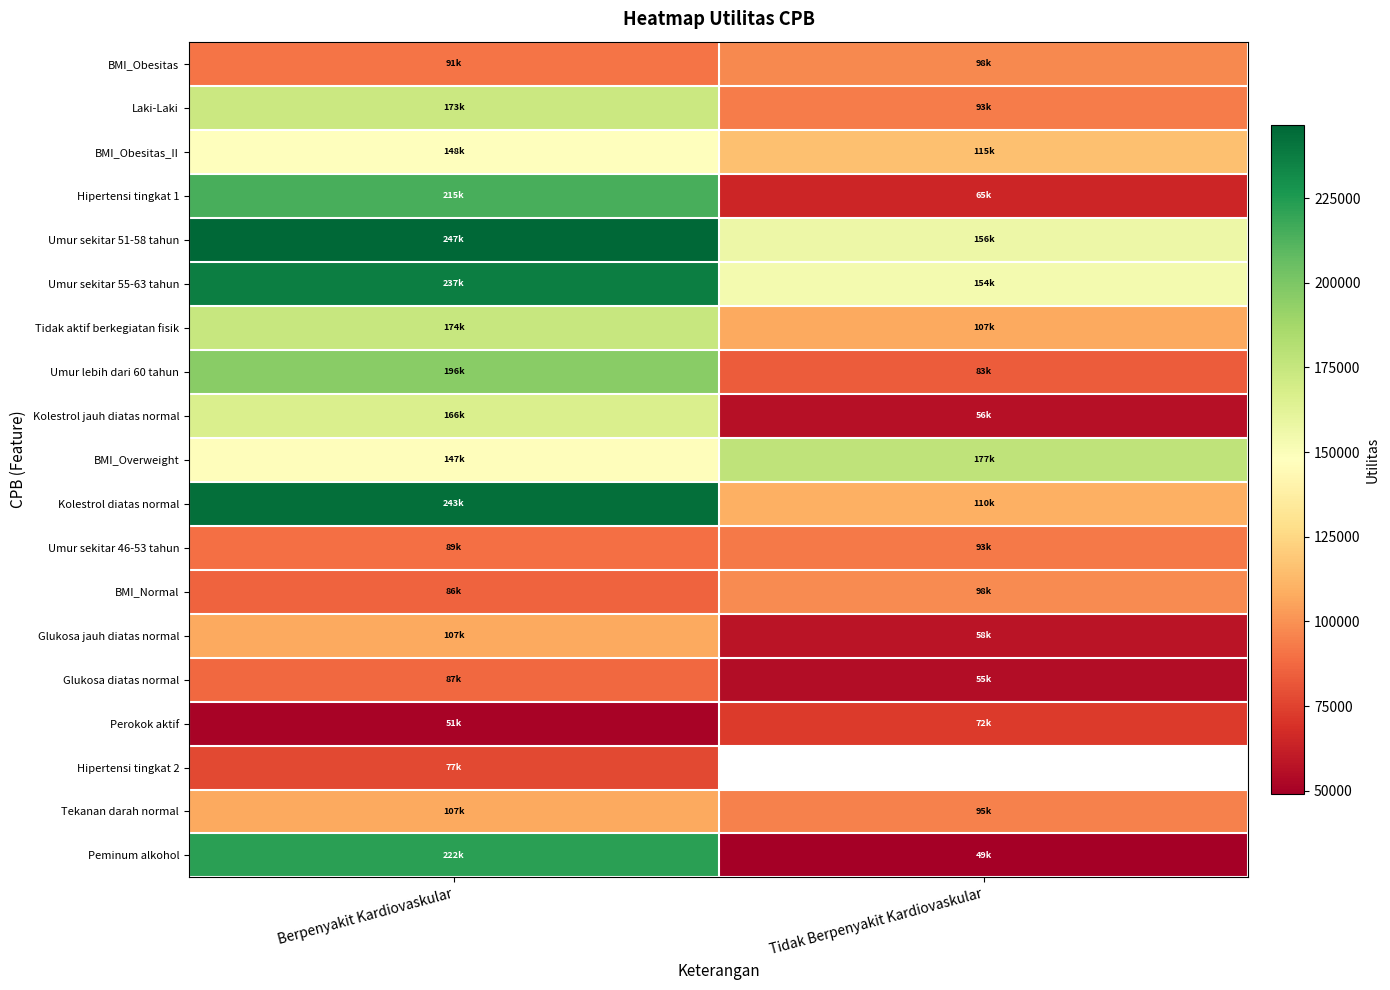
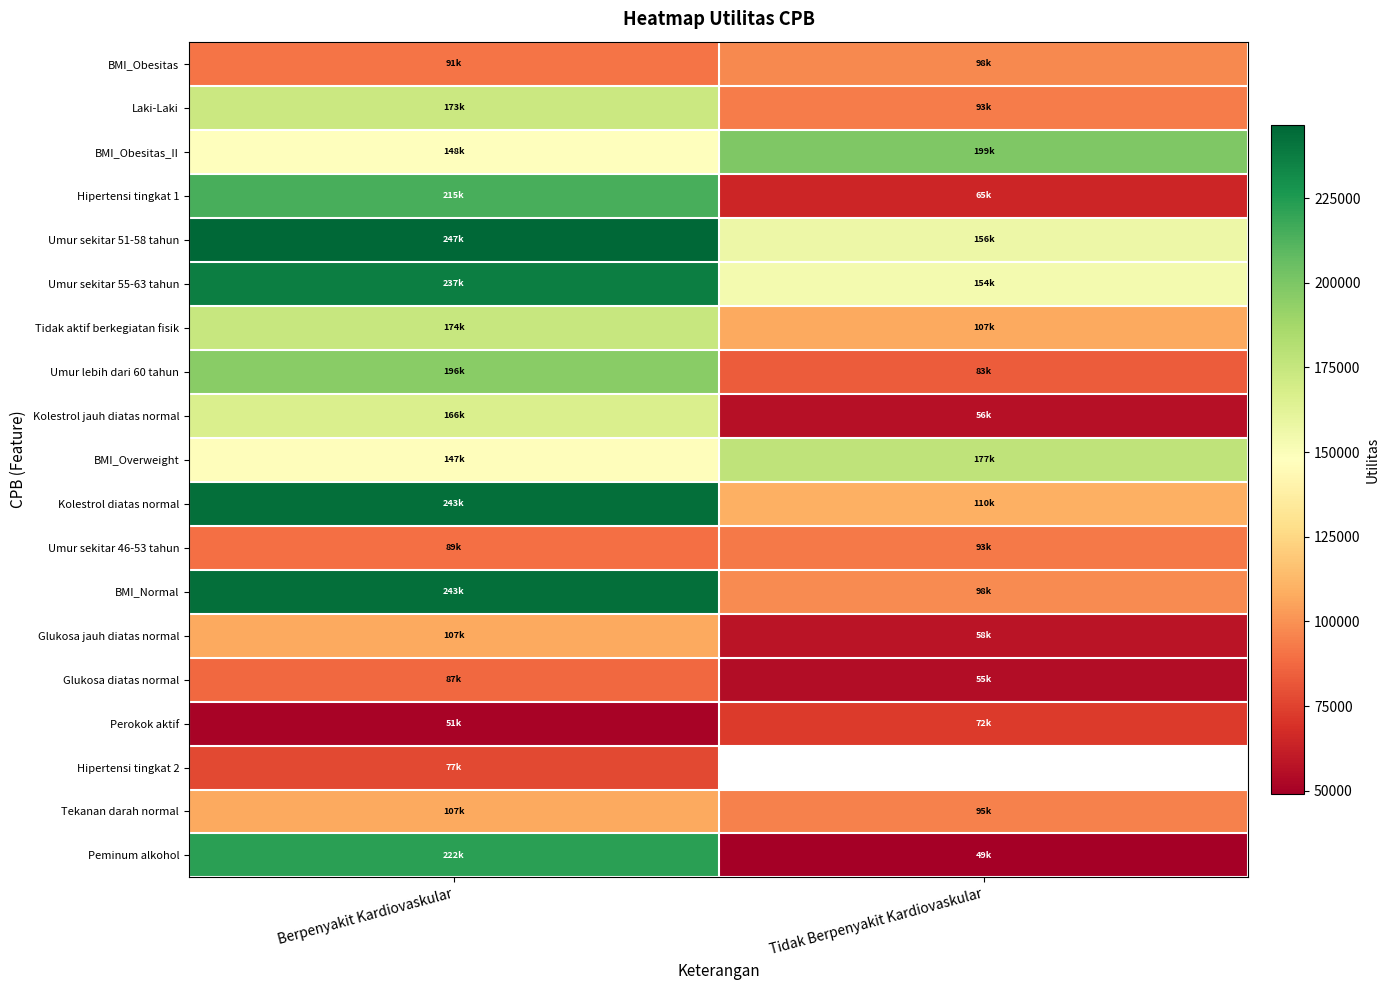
  {
    "BMI_Obesitas": {
      "Berpenyakit Kardiovaskular": "91k",
      "Tidak Berpenyakit Kardiovaskular": "98k"
    },
    "Laki-Laki": {
      "Berpenyakit Kardiovaskular": "173k",
      "Tidak Berpenyakit Kardiovaskular": "93k"
    },
    "BMI_Obesitas_II": {
      "Berpenyakit Kardiovaskular": "148k",
-     "Tidak Berpenyakit Kardiovaskular": "115k"
+     "Tidak Berpenyakit Kardiovaskular": "199k"
    },
    "Hipertensi tingkat 1": {
      "Berpenyakit Kardiovaskular": "215k",
      "Tidak Berpenyakit Kardiovaskular": "65k"
    },
    "Umur sekitar 51-58 tahun": {
      "Berpenyakit Kardiovaskular": "247k",
      "Tidak Berpenyakit Kardiovaskular": "156k"
    },
    "Umur sekitar 55-63 tahun": {
      "Berpenyakit Kardiovaskular": "237k",
      "Tidak Berpenyakit Kardiovaskular": "154k"
    },
    "Tidak aktif berkegiatan fisik": {
      "Berpenyakit Kardiovaskular": "174k",
      "Tidak Berpenyakit Kardiovaskular": "107k"
    },
    "Umur lebih dari 60 tahun": {
      "Berpenyakit Kardiovaskular": "196k",
      "Tidak Berpenyakit Kardiovaskular": "83k"
    },
    "Kolestrol jauh diatas normal": {
      "Berpenyakit Kardiovaskular": "166k",
      "Tidak Berpenyakit Kardiovaskular": "56k"
    },
    "BMI_Overweight": {
      "Berpenyakit Kardiovaskular": "147k",
      "Tidak Berpenyakit Kardiovaskular": "177k"
    },
    "Kolestrol diatas normal": {
      "Berpenyakit Kardiovaskular": "243k",
      "Tidak Berpenyakit Kardiovaskular": "110k"
    },
    "Umur sekitar 46-53 tahun": {
      "Berpenyakit Kardiovaskular": "89k",
      "Tidak Berpenyakit Kardiovaskular": "93k"
    },
    "BMI_Normal": {
-     "Berpenyakit Kardiovaskular": "86k",
+     "Berpenyakit Kardiovaskular": "243k",
      "Tidak Berpenyakit Kardiovaskular": "98k"
    },
    "Glukosa jauh diatas normal": {
      "Berpenyakit Kardiovaskular": "107k",
      "Tidak Berpenyakit Kardiovaskular": "58k"
    },
    "Glukosa diatas normal": {
      "Berpenyakit Kardiovaskular": "87k",
      "Tidak Berpenyakit Kardiovaskular": "55k"
    },
    "Perokok aktif": {
      "Berpenyakit Kardiovaskular": "51k",
      "Tidak Berpenyakit Kardiovaskular": "72k"
    },
    "Hipertensi tingkat 2": {
      "Berpenyakit Kardiovaskular": "77k"
    },
    "Tekanan darah normal": {
      "Berpenyakit Kardiovaskular": "107k",
      "Tidak Berpenyakit Kardiovaskular": "95k"
    },
    "Peminum alkohol": {
      "Berpenyakit Kardiovaskular": "222k",
      "Tidak Berpenyakit Kardiovaskular": "49k"
    }
  }
